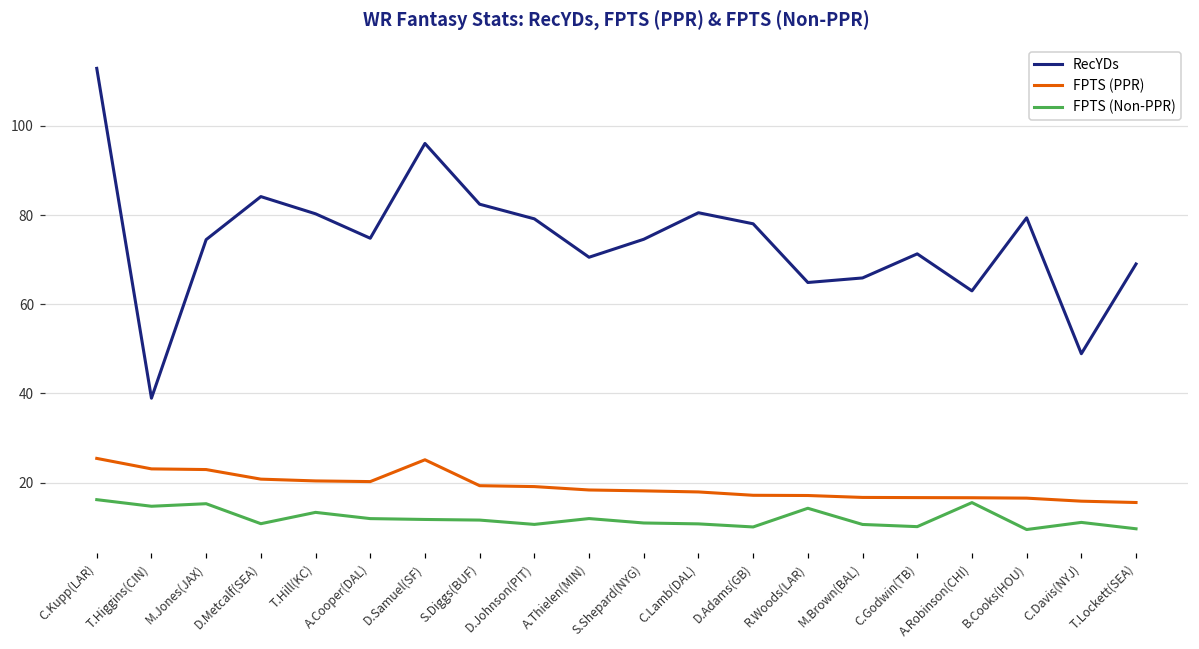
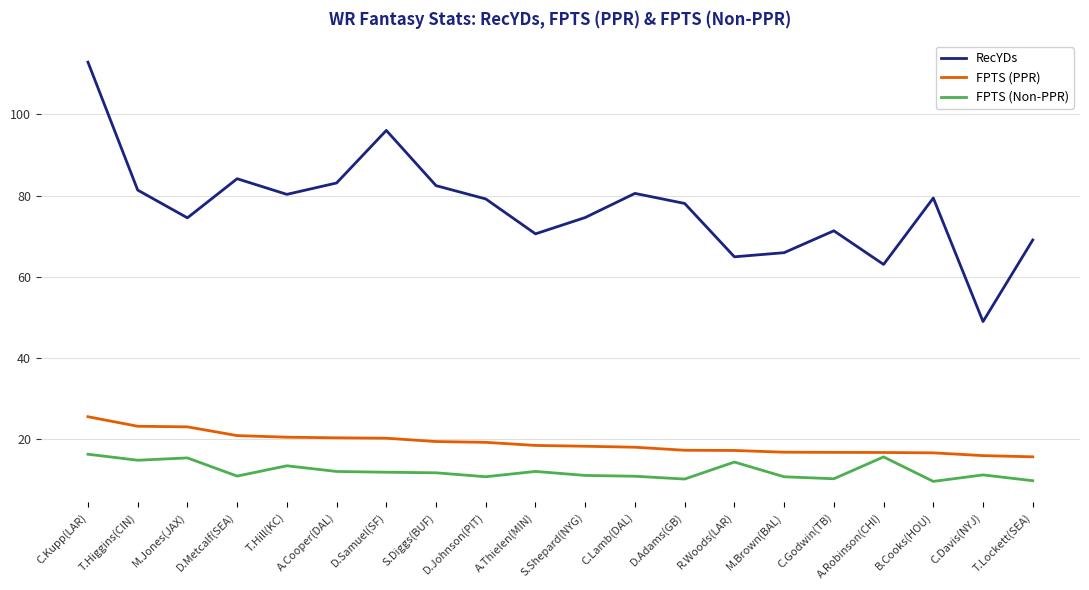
  {
    "RecYDs": {
      "C.Kupp(LAR)": 113,
-     "T.Higgins(CIN)": 39,
+     "T.Higgins(CIN)": 81,
      "M.Jones(JAX)": 74,
      "D.Metcalf(SEA)": 84,
      "T.Hill(KC)": 80,
-     "A.Cooper(DAL)": 75,
+     "A.Cooper(DAL)": 83,
      "D.Samuel(SF)": 96,
      "S.Diggs(BUF)": 82,
      "D.Johnson(PIT)": 79,
      "A.Thielen(MIN)": 71,
      "S.Shepard(NYG)": 75,
      "C.Lamb(DAL)": 81,
      "D.Adams(GB)": 78,
      "R.Woods(LAR)": 65,
      "M.Brown(BAL)": 66,
      "C.Godwin(TB)": 71,
      "A.Robinson(CHI)": 63,
      "B.Cooks(HOU)": 79,
      "C.Davis(NYJ)": 49,
      "T.Lockett(SEA)": 69
    },
    "FPTS (PPR)": {
      "C.Kupp(LAR)": 25,
      "T.Higgins(CIN)": 23,
      "M.Jones(JAX)": 23,
      "D.Metcalf(SEA)": 21,
      "T.Hill(KC)": 20,
      "A.Cooper(DAL)": 20,
-     "D.Samuel(SF)": 25,
+     "D.Samuel(SF)": 20,
      "S.Diggs(BUF)": 19,
      "D.Johnson(PIT)": 19,
      "A.Thielen(MIN)": 18,
      "S.Shepard(NYG)": 18,
      "C.Lamb(DAL)": 18,
      "D.Adams(GB)": 17,
      "R.Woods(LAR)": 17,
      "M.Brown(BAL)": 17,
      "C.Godwin(TB)": 17,
      "A.Robinson(CHI)": 17,
      "B.Cooks(HOU)": 17,
      "C.Davis(NYJ)": 16,
      "T.Lockett(SEA)": 16
    },
    "FPTS (Non-PPR)": {
      "C.Kupp(LAR)": 16,
      "T.Higgins(CIN)": 15,
      "M.Jones(JAX)": 15,
      "D.Metcalf(SEA)": 11,
      "T.Hill(KC)": 13,
      "A.Cooper(DAL)": 12,
      "D.Samuel(SF)": 12,
      "S.Diggs(BUF)": 12,
      "D.Johnson(PIT)": 11,
      "A.Thielen(MIN)": 12,
      "S.Shepard(NYG)": 11,
      "C.Lamb(DAL)": 11,
      "D.Adams(GB)": 10,
      "R.Woods(LAR)": 14,
      "M.Brown(BAL)": 11,
      "C.Godwin(TB)": 10,
      "A.Robinson(CHI)": 16,
      "B.Cooks(HOU)": 9,
      "C.Davis(NYJ)": 11,
      "T.Lockett(SEA)": 10
    }
  }
